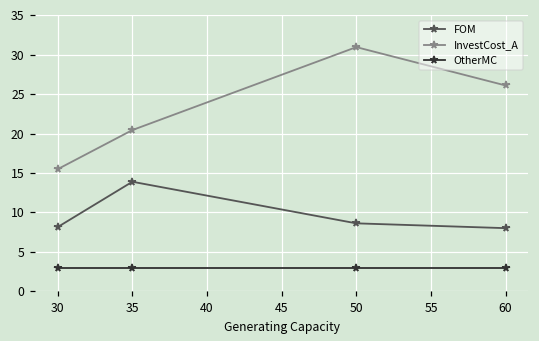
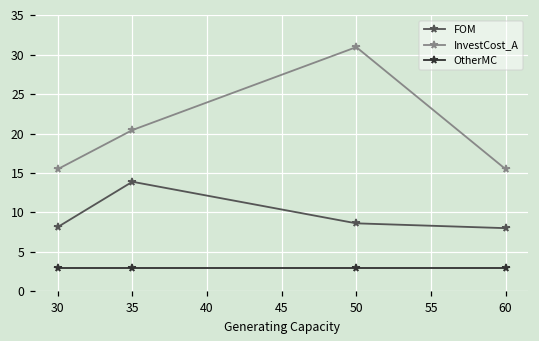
  {
    "InvestCost_A": {
      "30": 15,
      "35": 20,
      "50": 31,
-     "60": 26
+     "60": 15
    }
  }
